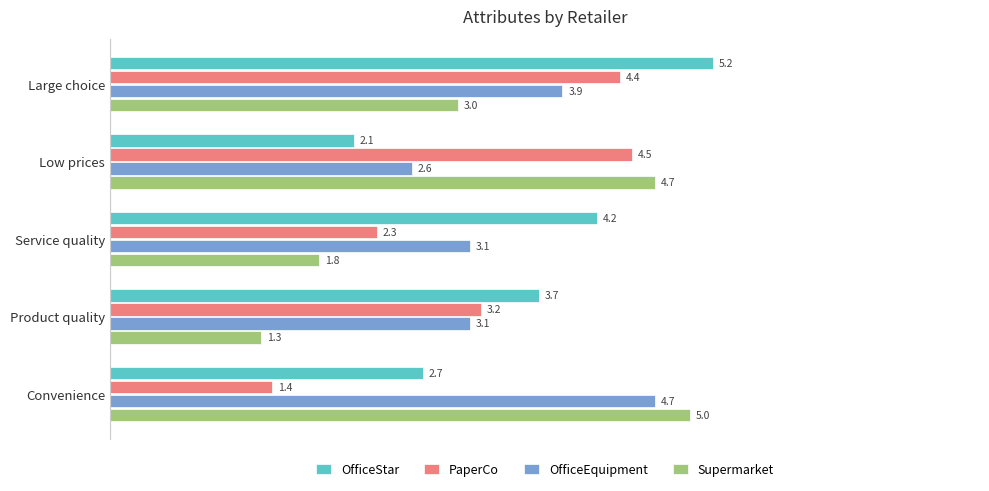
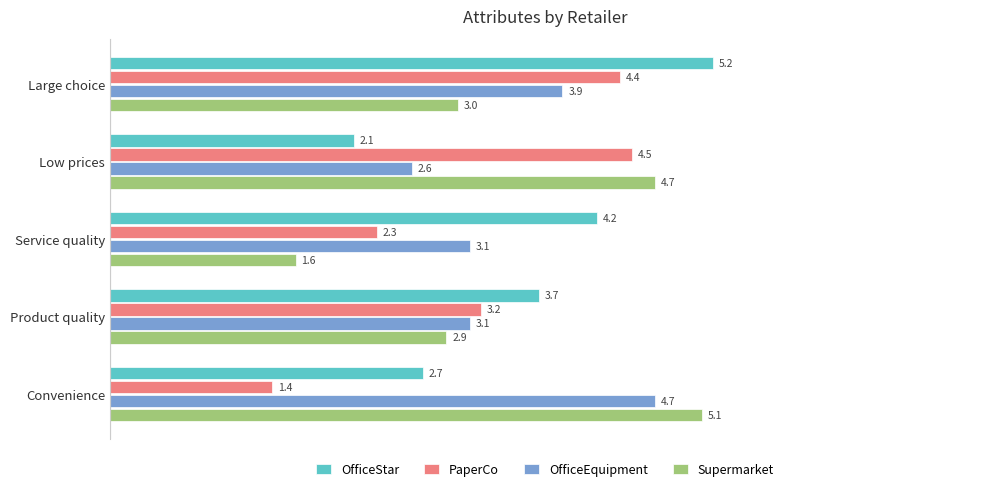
  {
    "PaperCo": {
      "Large choice": 4.4,
      "Low prices": 4.5,
      "Service quality": 2.3,
      "Product quality": 3.2,
      "Convenience": 1.4
    },
    "Supermarket": {
      "Large choice": 3.0,
      "Low prices": 4.7,
-     "Service quality": 1.8,
-     "Product quality": 1.3,
-     "Convenience": 5.0
+     "Service quality": 1.6,
+     "Product quality": 2.9,
+     "Convenience": 5.1
    }
  }
